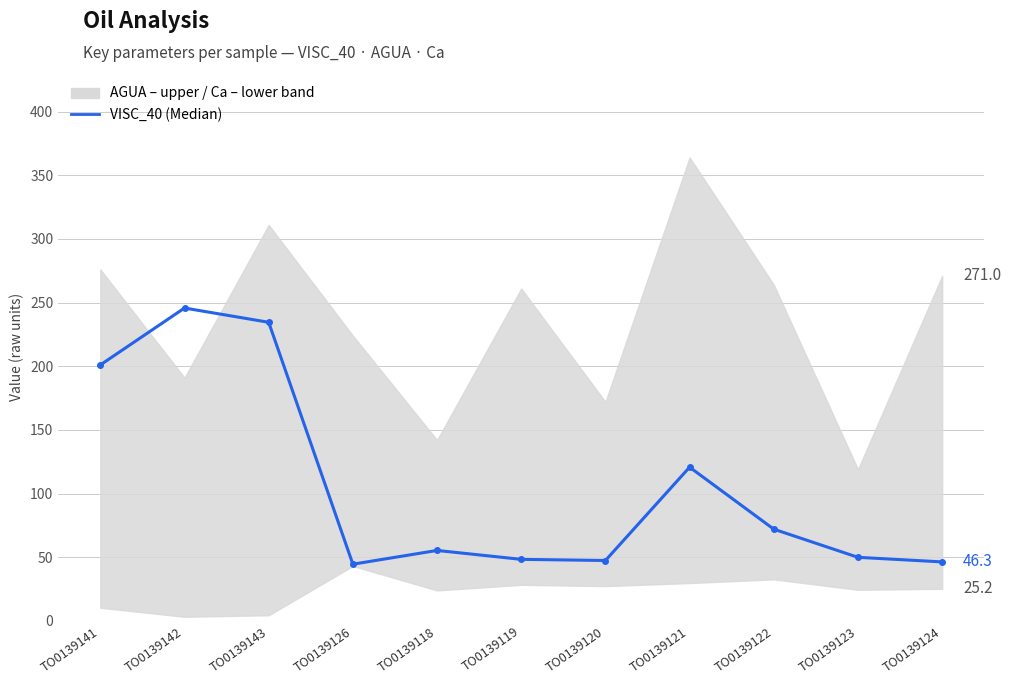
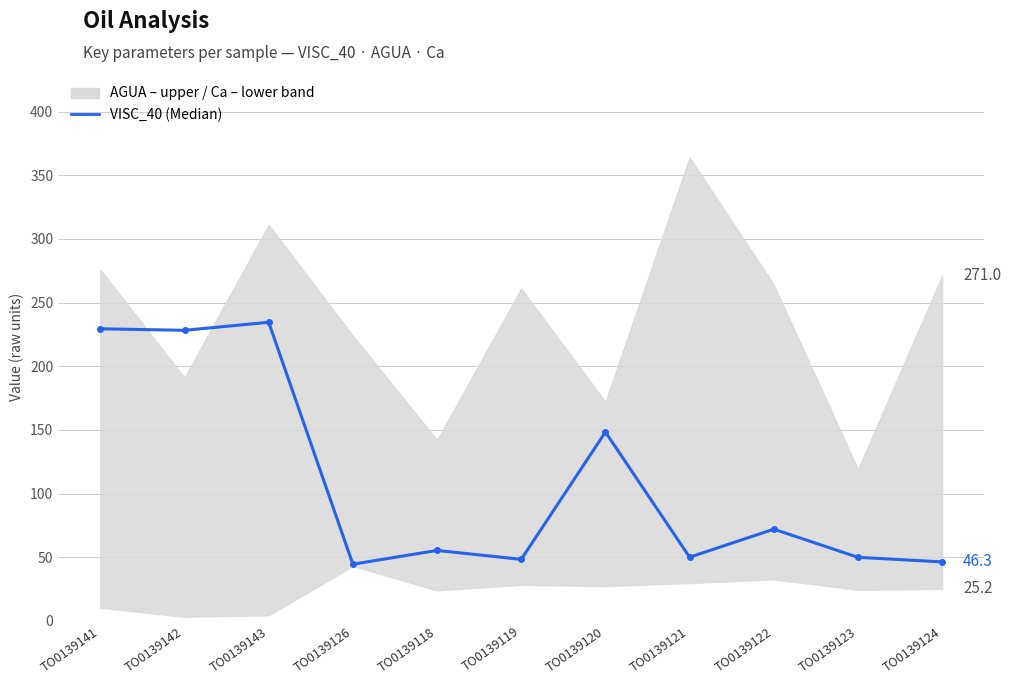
  {
    "VISC_40 (Median)": {
-     "TO0139141": 201,
-     "TO0139142": 246,
+     "TO0139141": 229,
+     "TO0139142": 228,
      "TO0139143": 235,
      "TO0139126": 45,
      "TO0139118": 55,
      "TO0139119": 48,
-     "TO0139120": 47,
-     "TO0139121": 121,
+     "TO0139120": 148,
+     "TO0139121": 50,
      "TO0139122": 72,
      "TO0139123": 50
    }
  }
